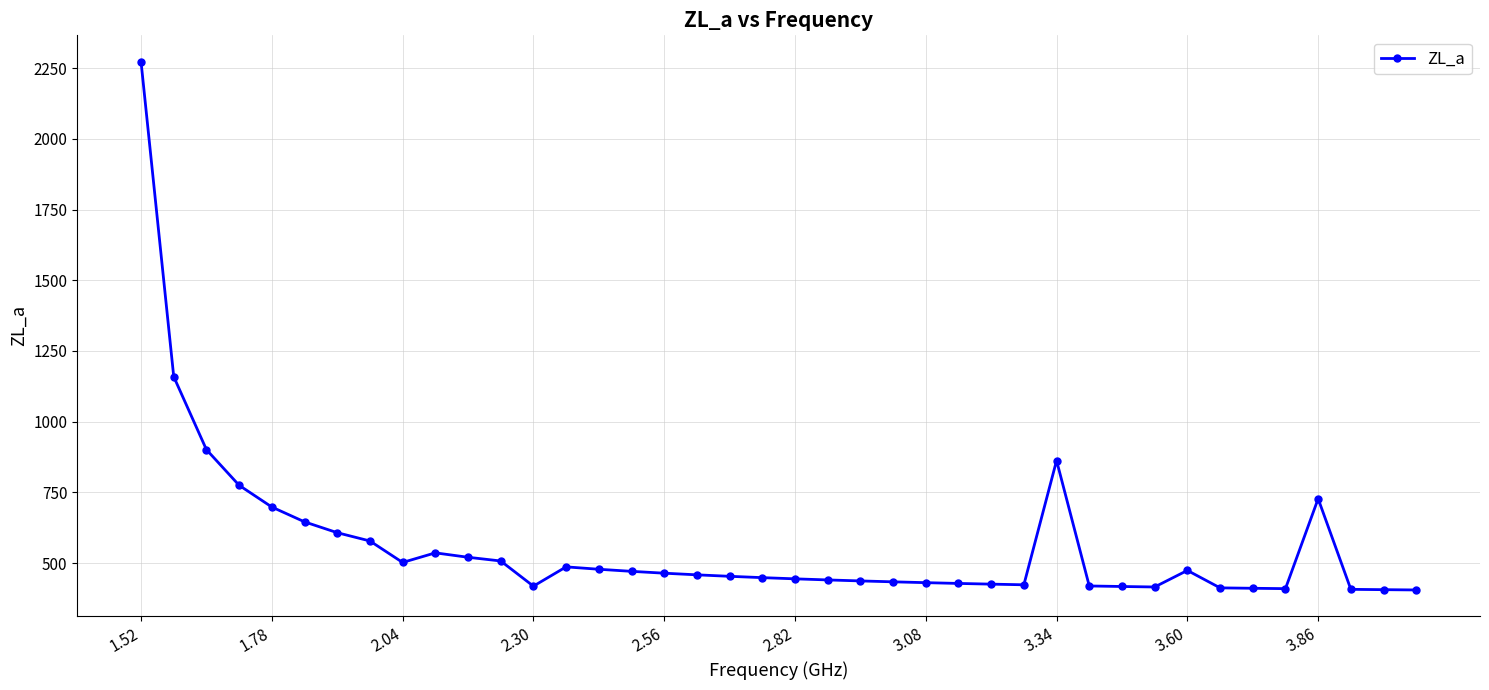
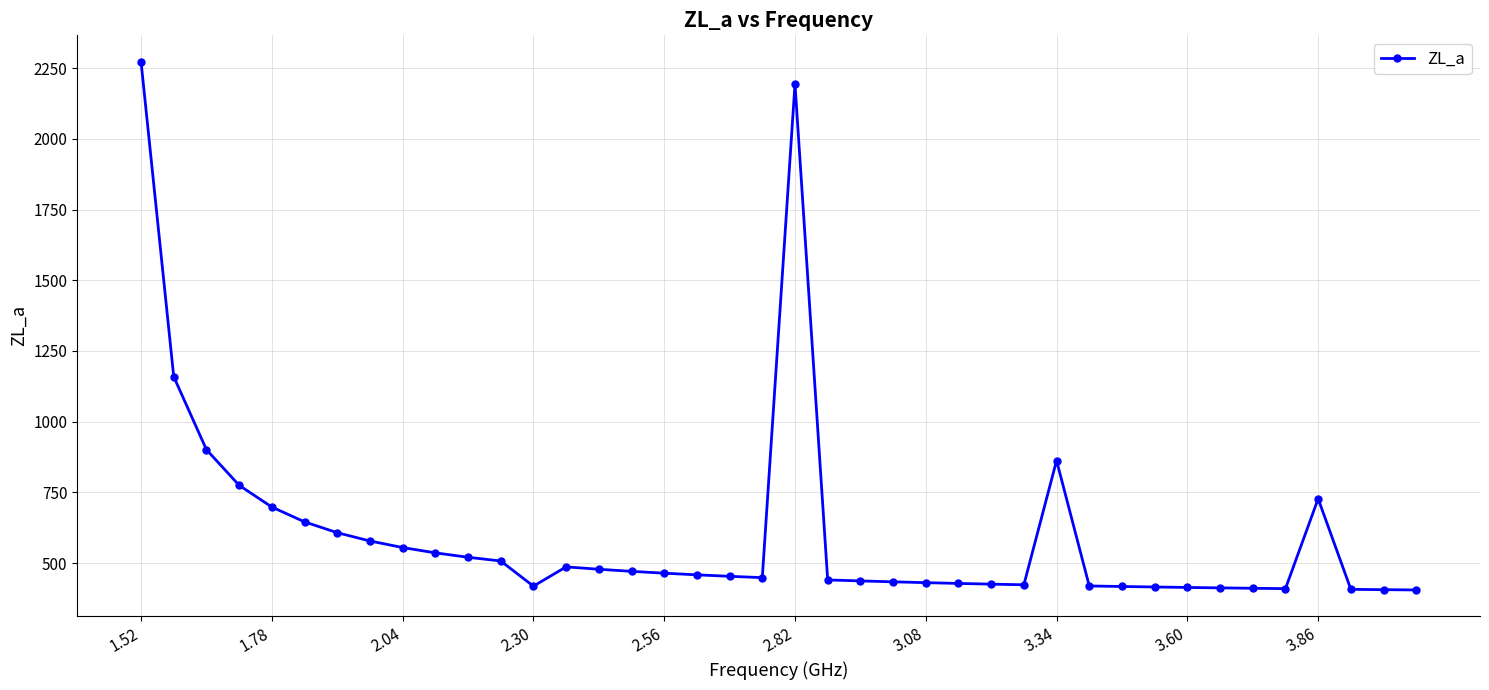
  {
    "1.52": 2270,
    "1.78": 700,
-   "2.04": 500,
+   "2.04": 560,
    "2.30": 420,
    "2.56": 460,
-   "2.82": 440,
+   "2.82": 2190,
    "3.08": 430,
    "3.34": 860,
-   "3.60": 470,
+   "3.60": 410,
    "3.86": 730
  }
